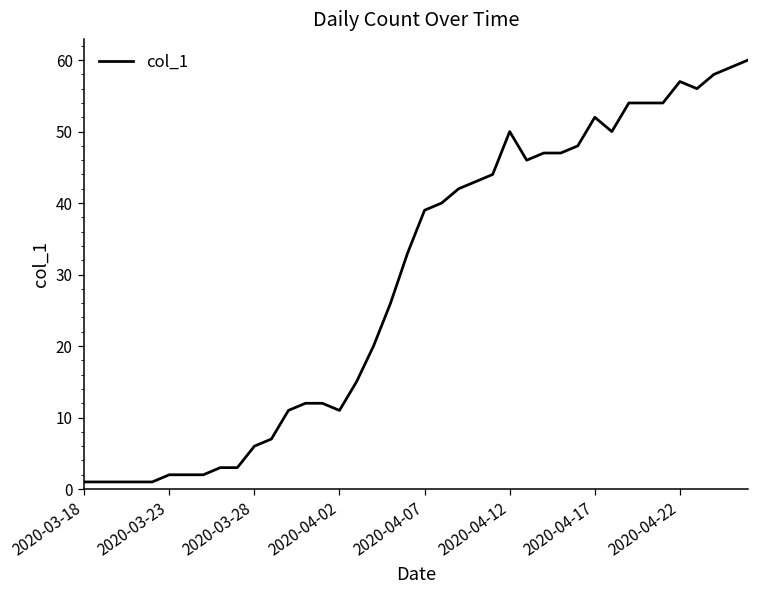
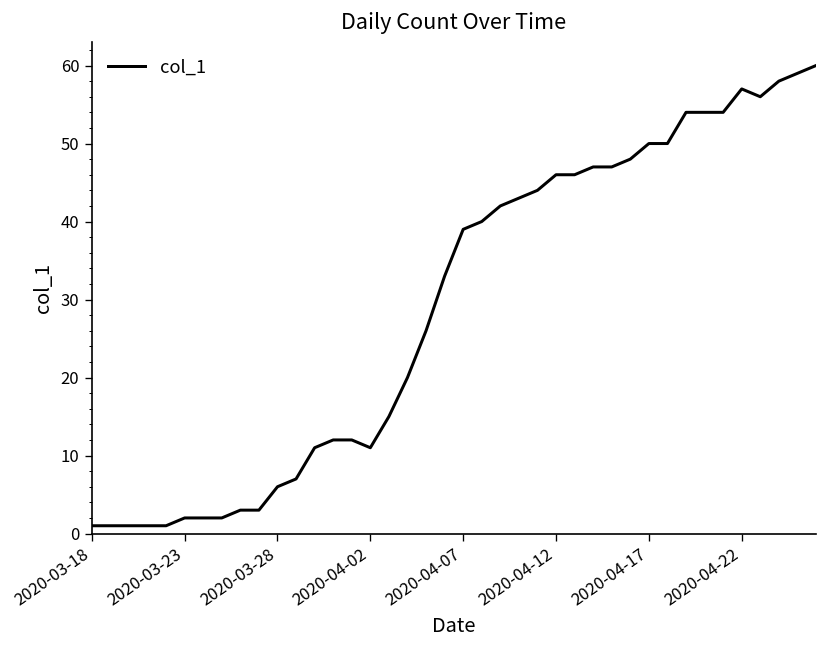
  {
    "2020-03-18": 1,
    "2020-03-23": 2,
    "2020-03-28": 6,
    "2020-04-02": 11,
    "2020-04-07": 39,
-   "2020-04-12": 50,
-   "2020-04-17": 52,
+   "2020-04-12": 46,
+   "2020-04-17": 50,
    "2020-04-22": 57
  }
